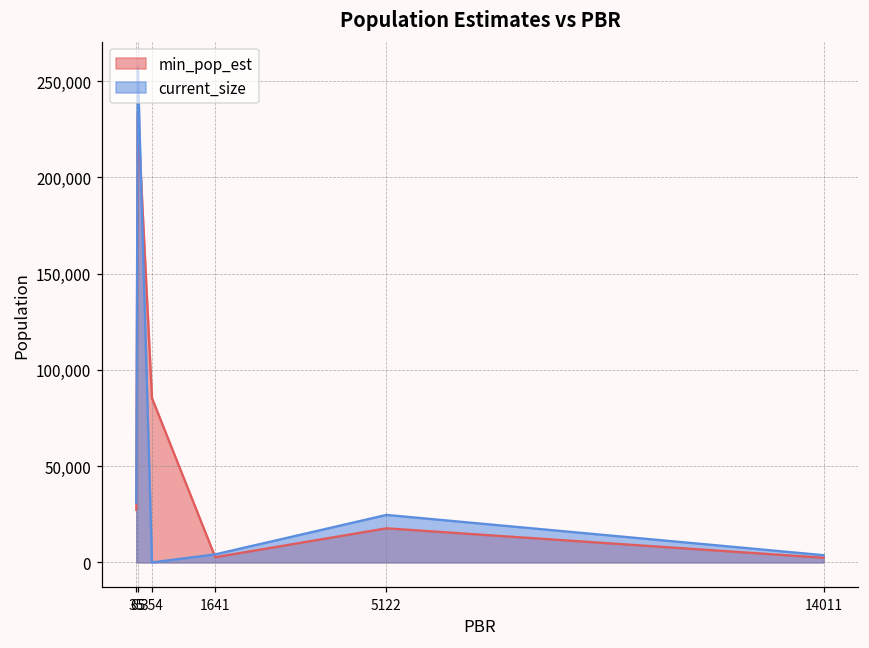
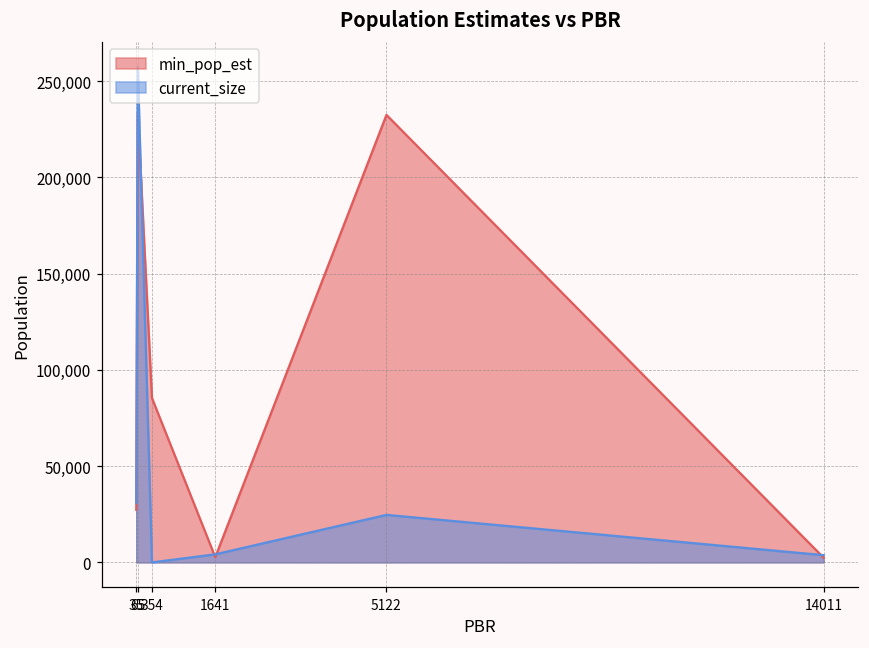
  {
    "min_pop_est": {
      "1641": "3,000",
-     "5122": "18,000"
+     "5122": "232,000"
    },
    "current_size": {
      "1641": "4,000",
      "5122": "25,000"
    }
  }
